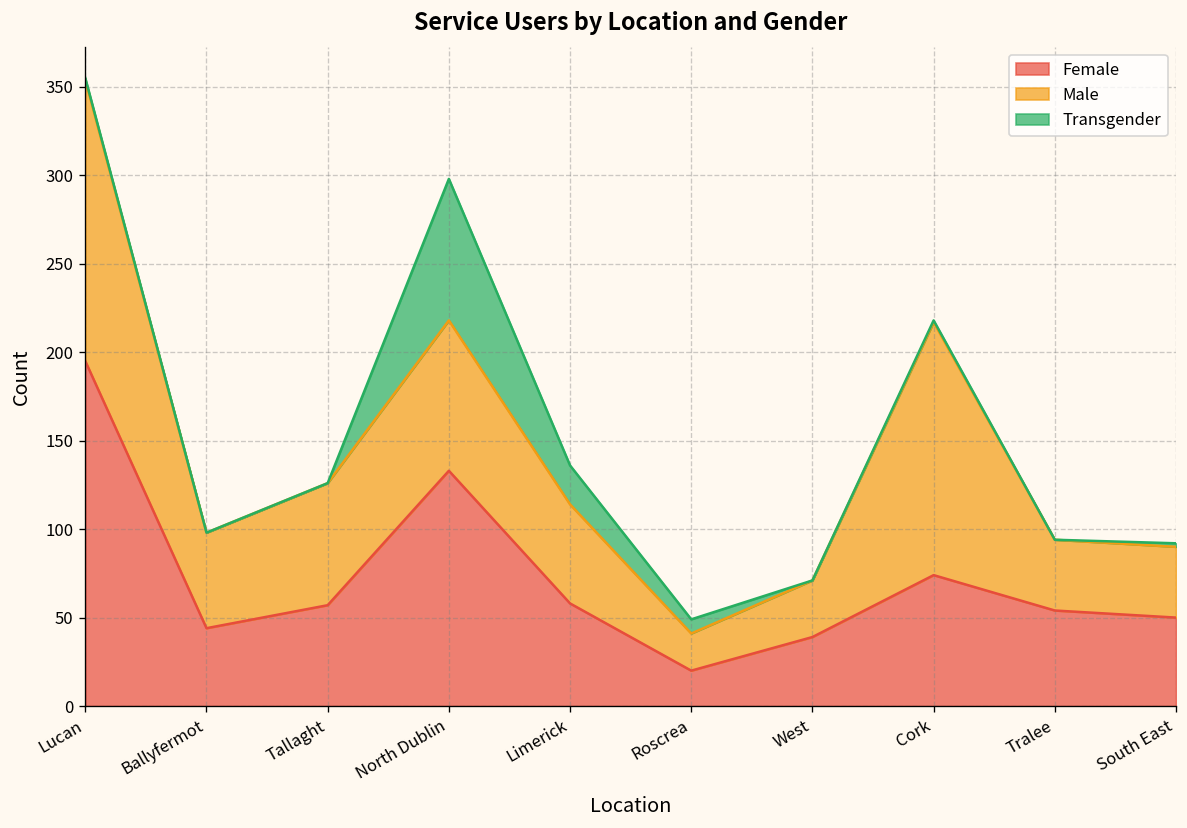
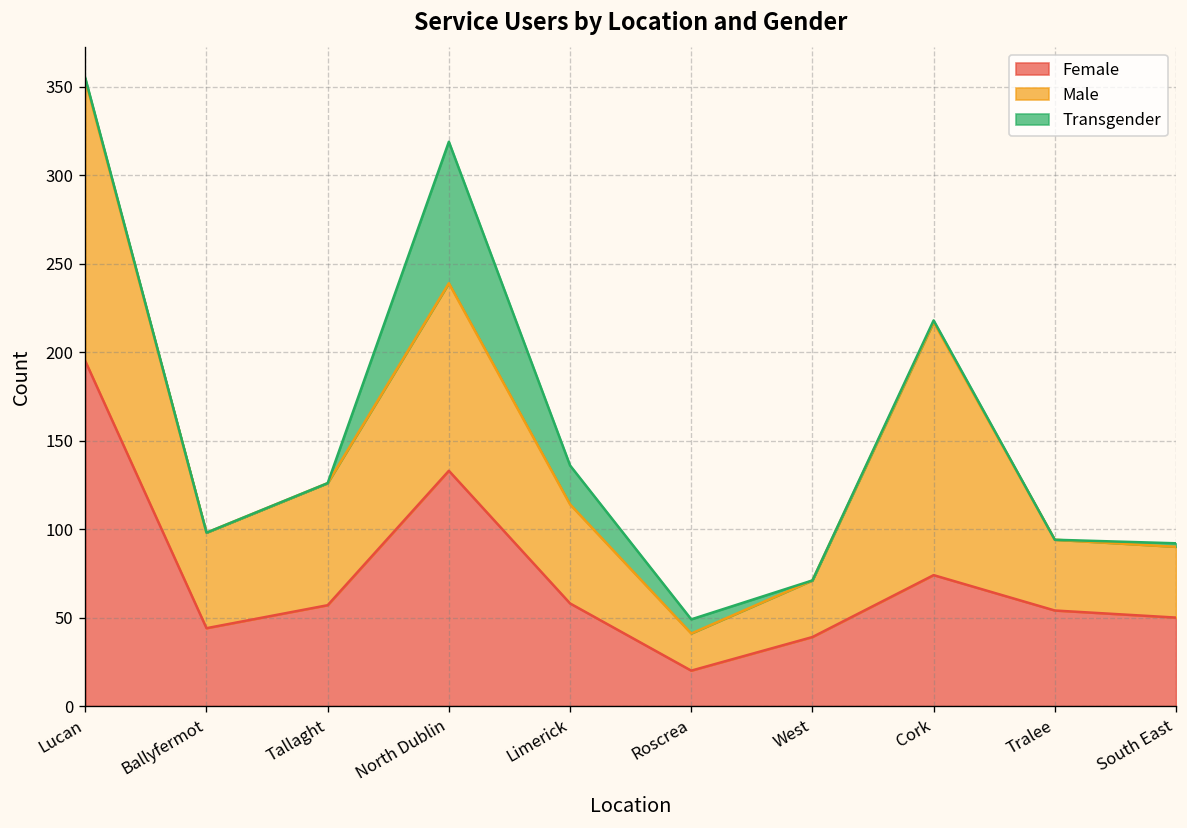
  {
    "Female": {
      "Lucan": 195,
      "Ballyfermot": 44,
      "Tallaght": 57,
      "North Dublin": 133,
      "Limerick": 58,
      "Roscrea": 20,
      "West": 39,
      "Cork": 74,
      "Tralee": 54,
      "South East": 50
    },
    "Male": {
-     "North Dublin": 85,
+     "North Dublin": 106,
      "Limerick": 56,
      "Roscrea": 21,
      "South East": 40
    },
    "Transgender": {
      "North Dublin": 80,
      "Limerick": 22,
      "Roscrea": 8,
      "South East": 2
    }
  }
